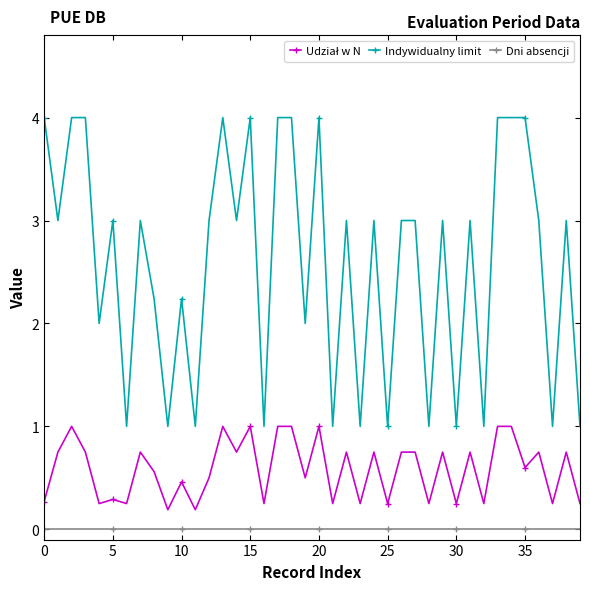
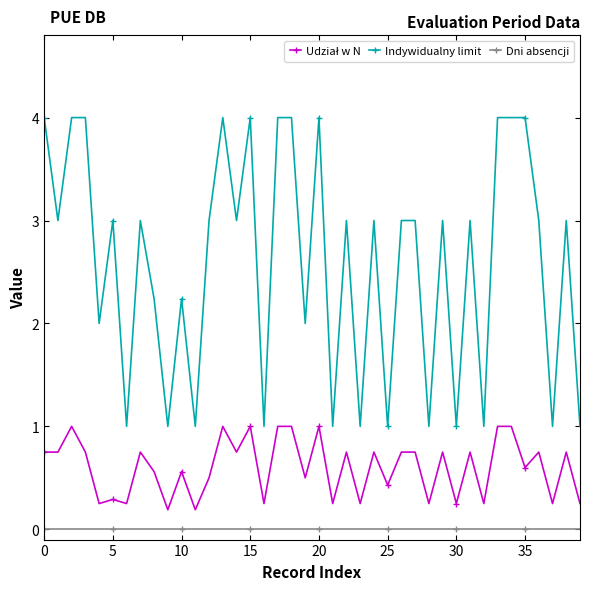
  {
    "Udział w N": {
-     "0": 0.27,
+     "0": 0.75,
      "5": 0.29,
-     "10": 0.46,
+     "10": 0.56,
      "15": 1.00,
      "20": 1.00,
-     "25": 0.25,
+     "25": 0.43,
      "30": 0.25,
      "35": 0.60
    },
    "Indywidualny limit": {
      "0": 4.00,
      "5": 3.00,
      "10": 2.24,
      "15": 4.00,
      "20": 4.00,
      "25": 1.00,
      "30": 1.00,
      "35": 4.00
    },
    "Dni absencji": {
      "0": 0.00,
      "5": 0.00,
      "10": 0.00,
      "15": 0.00,
      "20": 0.00,
      "25": 0.00,
      "30": 0.00,
      "35": 0.00
    }
  }
